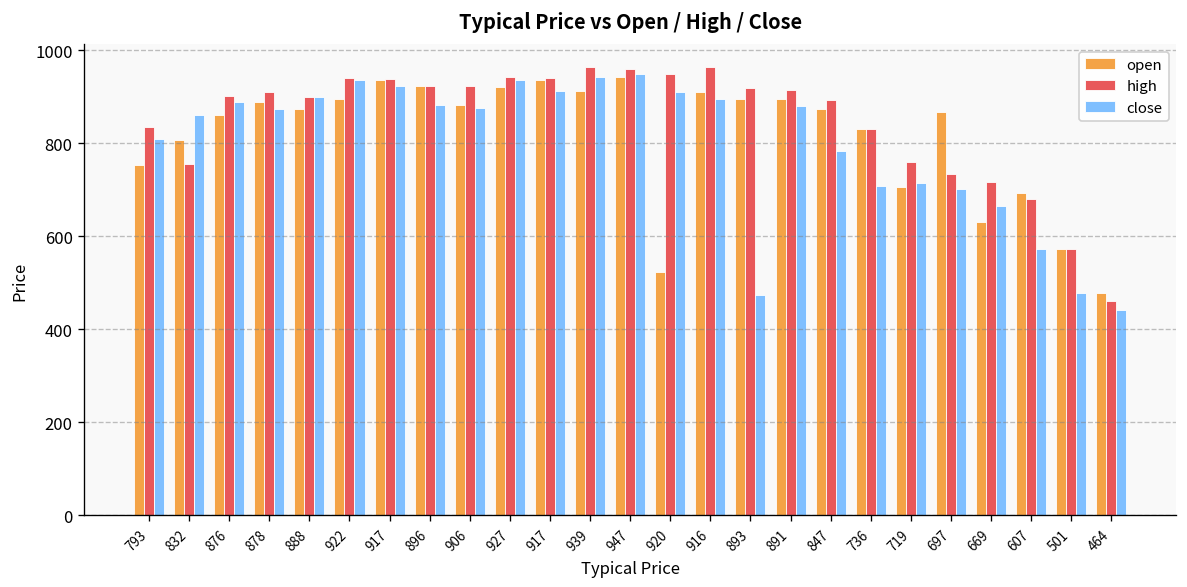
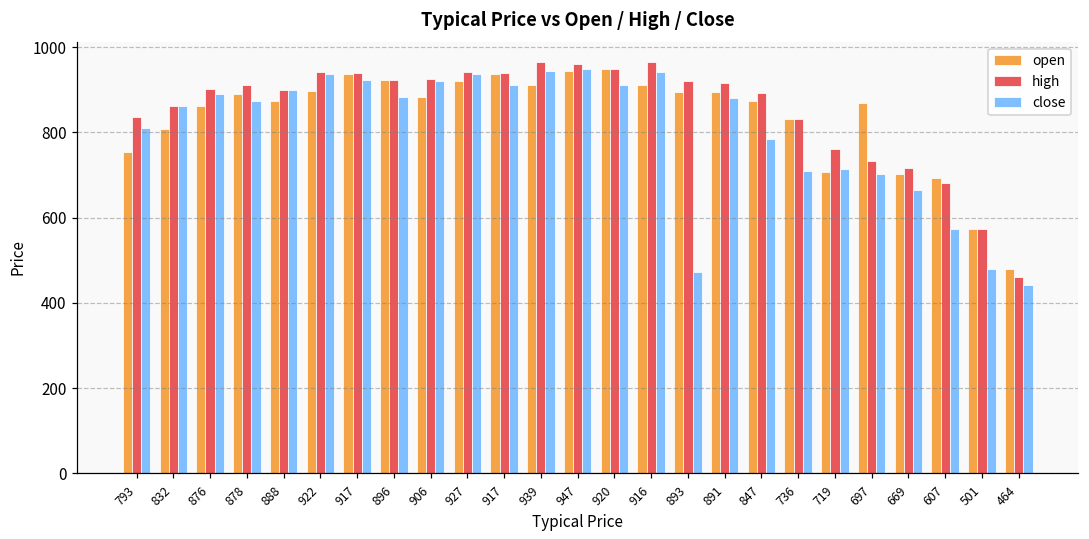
  {
    "open": {
      "793": 750,
      "832": 810,
      "876": 860,
      "878": 890,
      "888": 870,
      "922": 900,
      "896": 920,
      "906": 880,
      "927": 920,
      "939": 910,
      "947": 940,
-     "920": 520,
+     "920": 950,
      "916": 910,
      "893": 900,
      "891": 900,
      "847": 870,
      "736": 830,
      "719": 710,
      "697": 870,
-     "669": 630,
+     "669": 700,
      "607": 690,
      "501": 570,
      "464": 480
    },
    "high": {
      "793": 840,
-     "832": 760,
+     "832": 860,
      "876": 900,
      "878": 910,
      "888": 900,
      "922": 940,
      "896": 920,
      "906": 920,
      "927": 940,
      "939": 960,
      "947": 960,
      "920": 950,
      "916": 960,
      "893": 920,
      "891": 920,
      "847": 890,
      "736": 830,
      "719": 760,
      "697": 730,
      "669": 720,
      "607": 680,
      "501": 570,
      "464": 460
    },
    "close": {
      "793": 810,
      "832": 860,
      "876": 890,
      "878": 870,
      "888": 900,
      "922": 940,
      "896": 880,
-     "906": 880,
+     "906": 920,
      "927": 940,
      "939": 940,
      "947": 950,
      "920": 910,
-     "916": 900,
+     "916": 940,
      "893": 470,
      "891": 880,
      "847": 780,
      "736": 710,
      "719": 710,
      "697": 700,
      "669": 670,
      "607": 570,
      "501": 480,
      "464": 440
    }
  }
